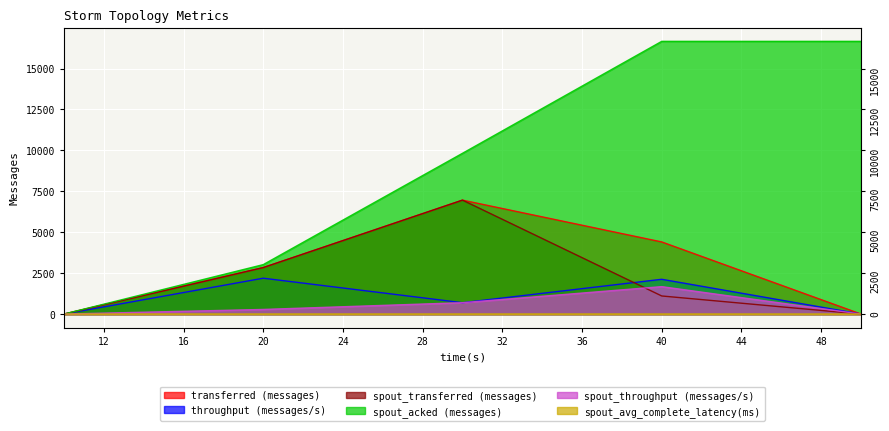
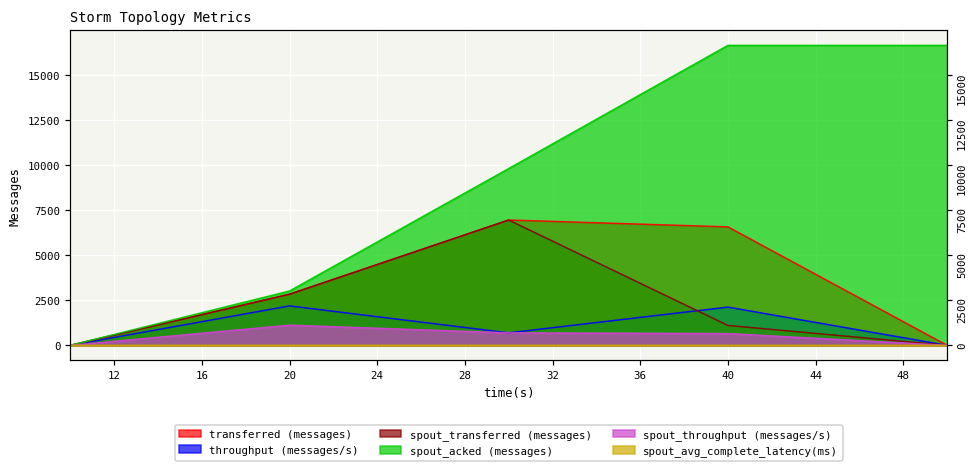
  {
    "transferred (messages)": {
-     "40": 4400
+     "40": 6600
    },
    "throughput (messages/s)": {
      "20": 2200,
      "40": 2100
    },
    "spout_transferred (messages)": {
      "40": 1100
    },
    "spout_acked (messages)": {
      "20": 3000,
      "40": 16700
    },
    "spout_throughput (messages/s)": {
-     "20": 300,
-     "40": 1700
+     "20": 1100,
+     "40": 700
    },
    "spout_avg_complete_latency(ms)": {
      "20": 0,
      "40": 0
    }
  }
